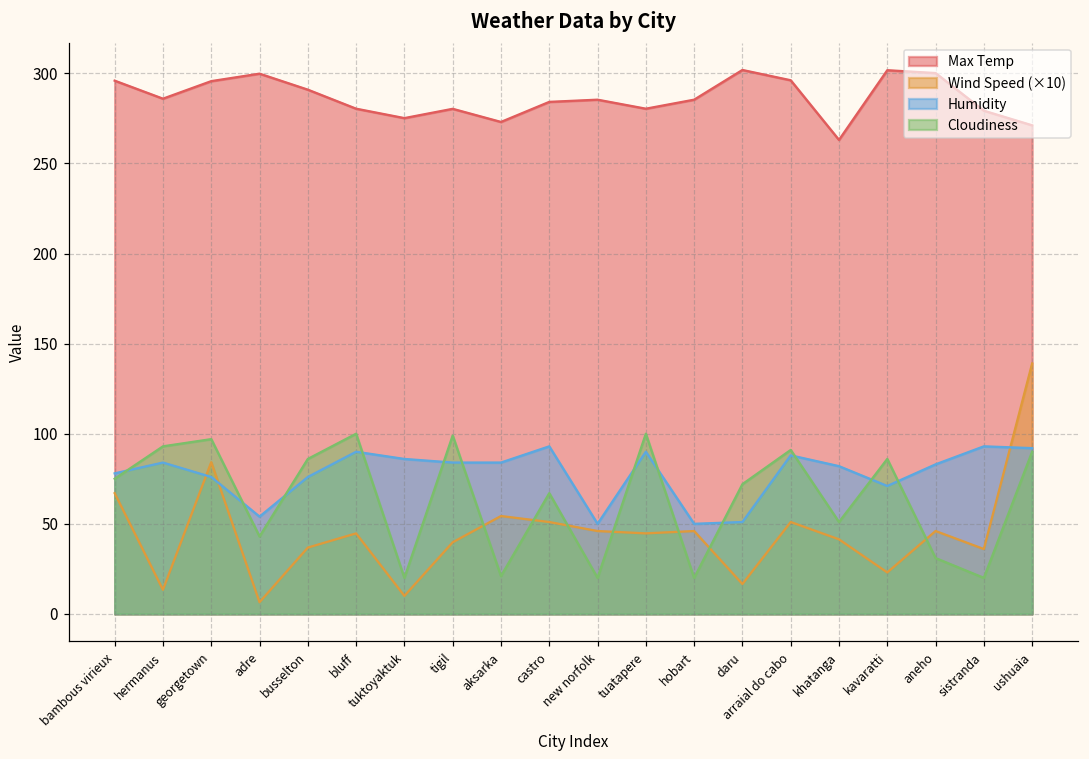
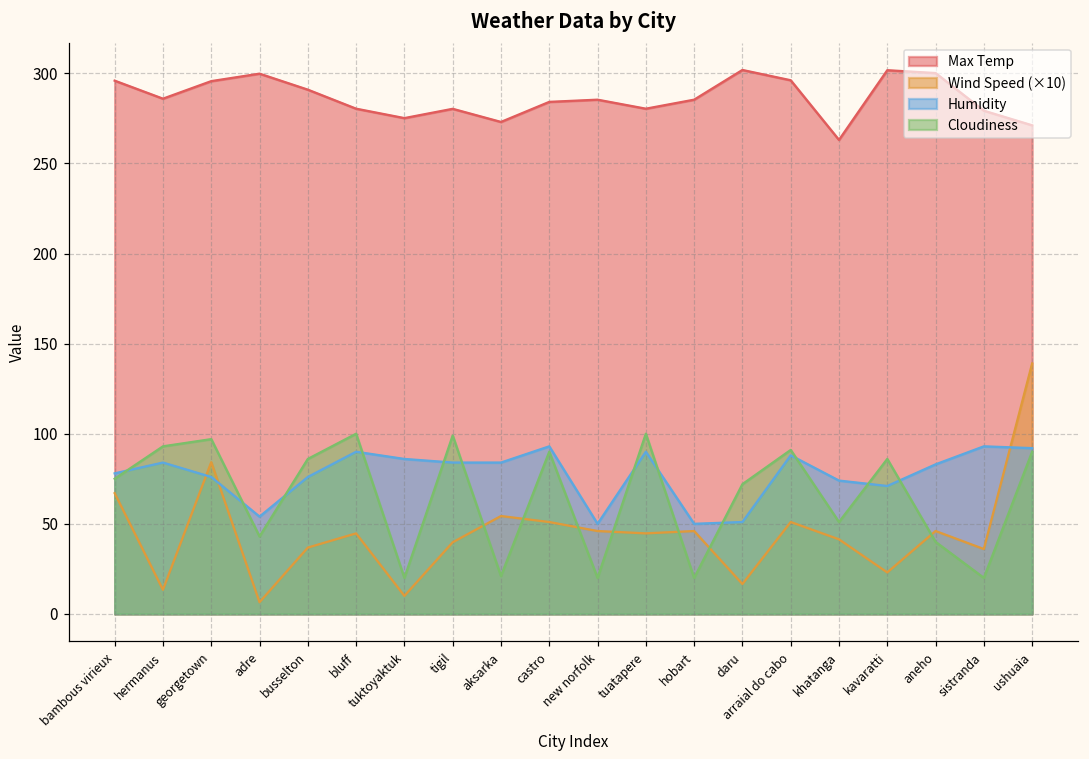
  {
    "Humidity": {
      "bambous virieux": 78,
      "hermanus": 84,
      "georgetown": 76,
      "adre": 54,
      "busselton": 76,
      "bluff": 90,
      "tuktoyaktuk": 86,
      "tigil": 84,
      "aksarka": 84,
      "castro": 93,
      "new norfolk": 50,
      "tuatapere": 90,
      "hobart": 50,
      "daru": 51,
      "arraial do cabo": 88,
-     "khatanga": 82,
+     "khatanga": 74,
      "kavaratti": 71,
      "aneho": 83,
      "sistranda": 93,
      "ushuaia": 92
    },
    "Cloudiness": {
      "bambous virieux": 75,
      "hermanus": 93,
      "georgetown": 97,
      "adre": 43,
      "busselton": 86,
      "bluff": 100,
      "tuktoyaktuk": 20,
      "tigil": 99,
      "aksarka": 21,
-     "castro": 67,
+     "castro": 90,
      "new norfolk": 20,
      "tuatapere": 100,
      "hobart": 20,
      "daru": 72,
      "arraial do cabo": 91,
      "khatanga": 51,
      "kavaratti": 86,
-     "aneho": 31,
+     "aneho": 40,
      "sistranda": 20,
      "ushuaia": 90
    }
  }
